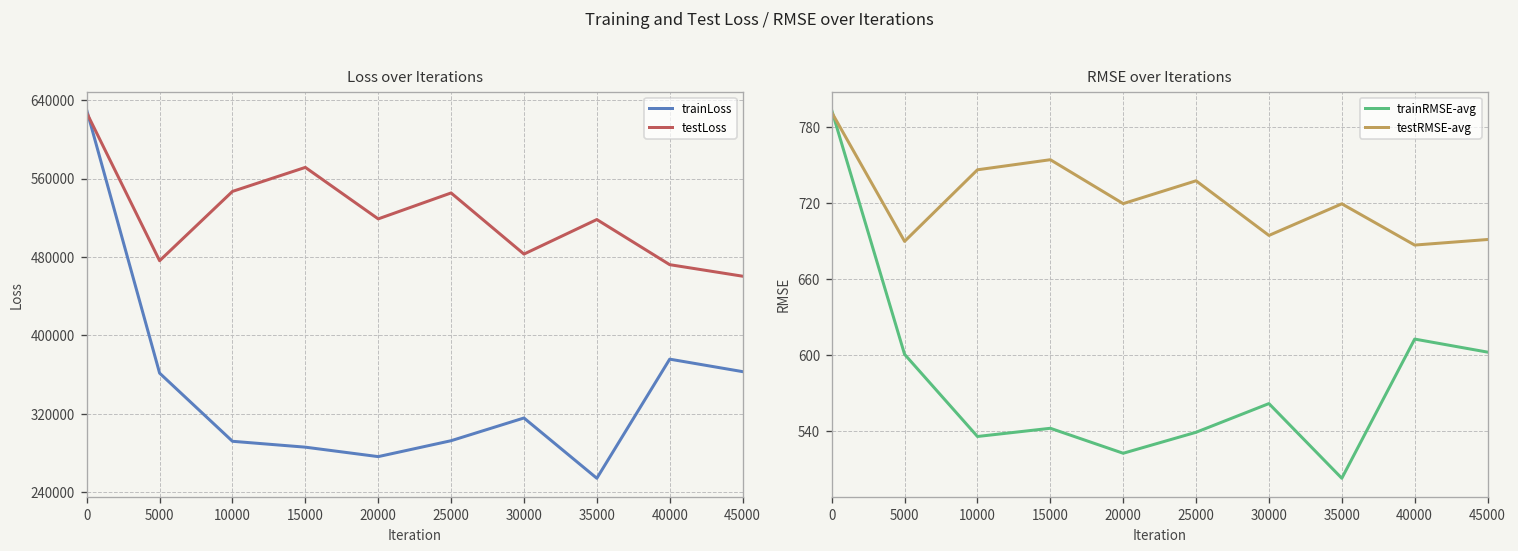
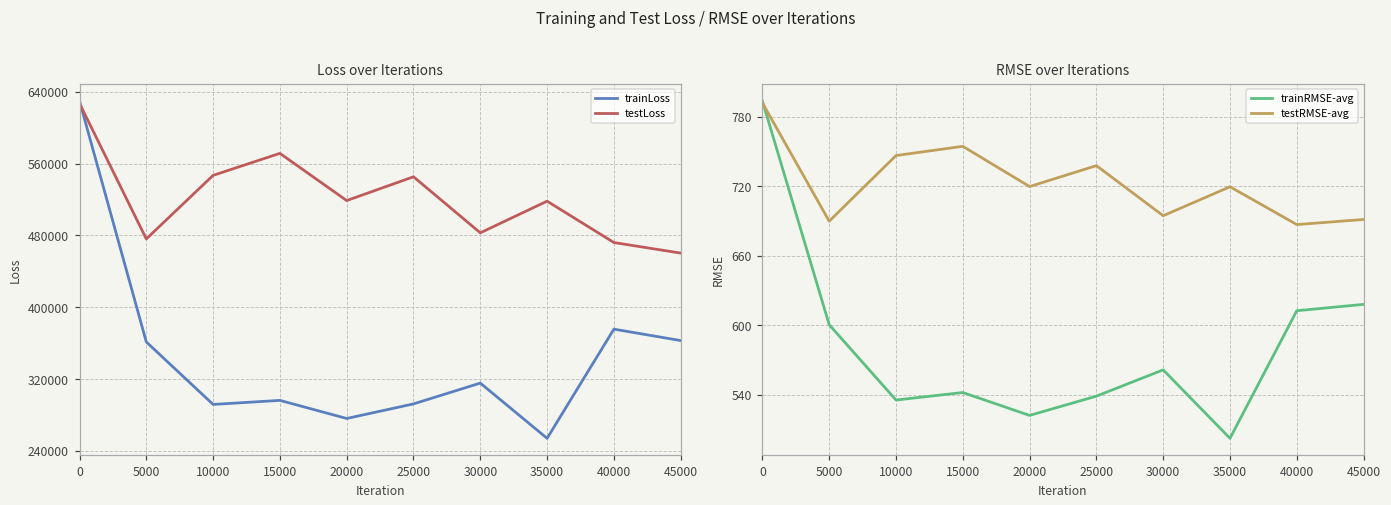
  {
    "Loss over Iterations": {
      "trainLoss": {
        "5000": 360000,
        "10000": 290000,
-       "15000": 290000,
+       "15000": 300000,
        "20000": 280000,
        "25000": 290000,
        "30000": 320000,
        "35000": 250000,
        "40000": 380000,
        "45000": 360000
      },
      "testLoss": {
        "5000": 480000,
        "10000": 550000,
        "15000": 570000,
        "20000": 520000,
        "25000": 550000,
        "30000": 480000,
        "35000": 520000,
        "40000": 470000,
        "45000": 460000
      }
    },
    "RMSE over Iterations": {
      "trainRMSE-avg": {
        "5000": 600,
        "10000": 535,
        "15000": 542,
        "20000": 522,
        "25000": 539,
        "30000": 561,
        "35000": 502,
        "40000": 612,
-       "45000": 602
+       "45000": 618
      },
      "testRMSE-avg": {
        "5000": 690,
        "10000": 746,
        "15000": 754,
        "20000": 720,
        "25000": 738,
        "30000": 694,
        "35000": 719,
        "40000": 687,
        "45000": 691
      }
    }
  }
